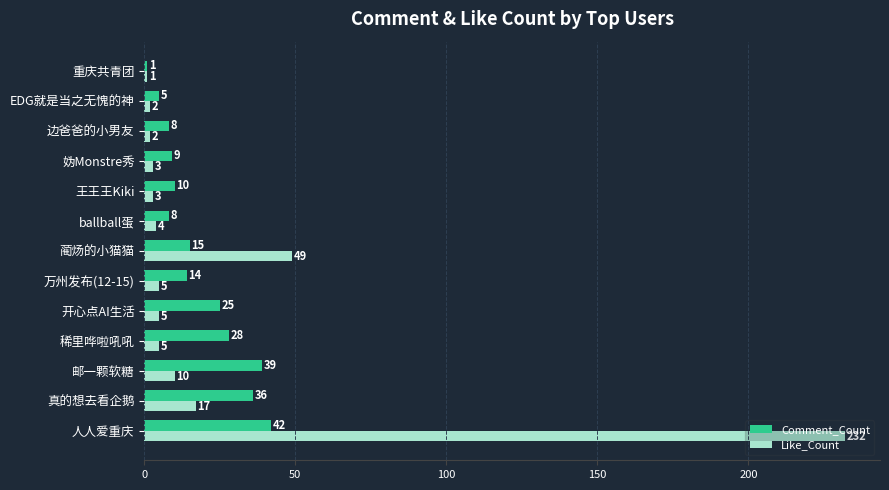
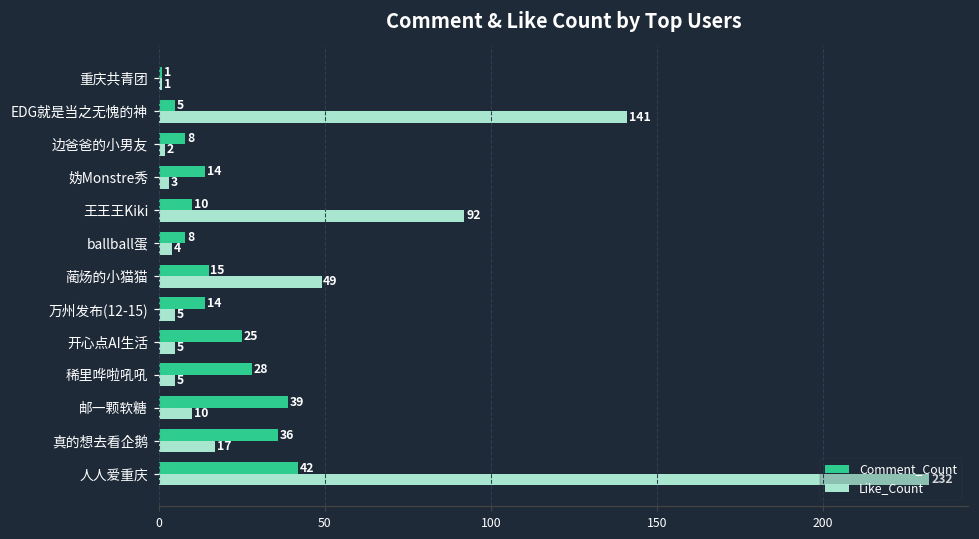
  {
    "Comment_Count": {
      "EDG就是当之无愧的神": 5,
      "边爸爸的小男友": 8,
-     "妫Monstre秀": 9,
+     "妫Monstre秀": 14,
      "王王王Kiki": 10,
      "ballball蛋": 8,
      "蔺炀的小猫猫": 15,
      "万州发布(12-15)": 14,
      "开心点AI生活": 25,
      "稀里哗啦吼吼": 28,
      "邮一颗软糖": 39,
      "真的想去看企鹅": 36,
      "人人爱重庆": 42
    },
    "Like_Count": {
-     "EDG就是当之无愧的神": 2,
+     "EDG就是当之无愧的神": 141,
      "边爸爸的小男友": 2,
      "妫Monstre秀": 3,
-     "王王王Kiki": 3,
+     "王王王Kiki": 92,
      "ballball蛋": 4,
      "蔺炀的小猫猫": 49,
      "万州发布(12-15)": 5,
      "开心点AI生活": 5,
      "稀里哗啦吼吼": 5,
      "邮一颗软糖": 10,
      "真的想去看企鹅": 17
    }
  }
